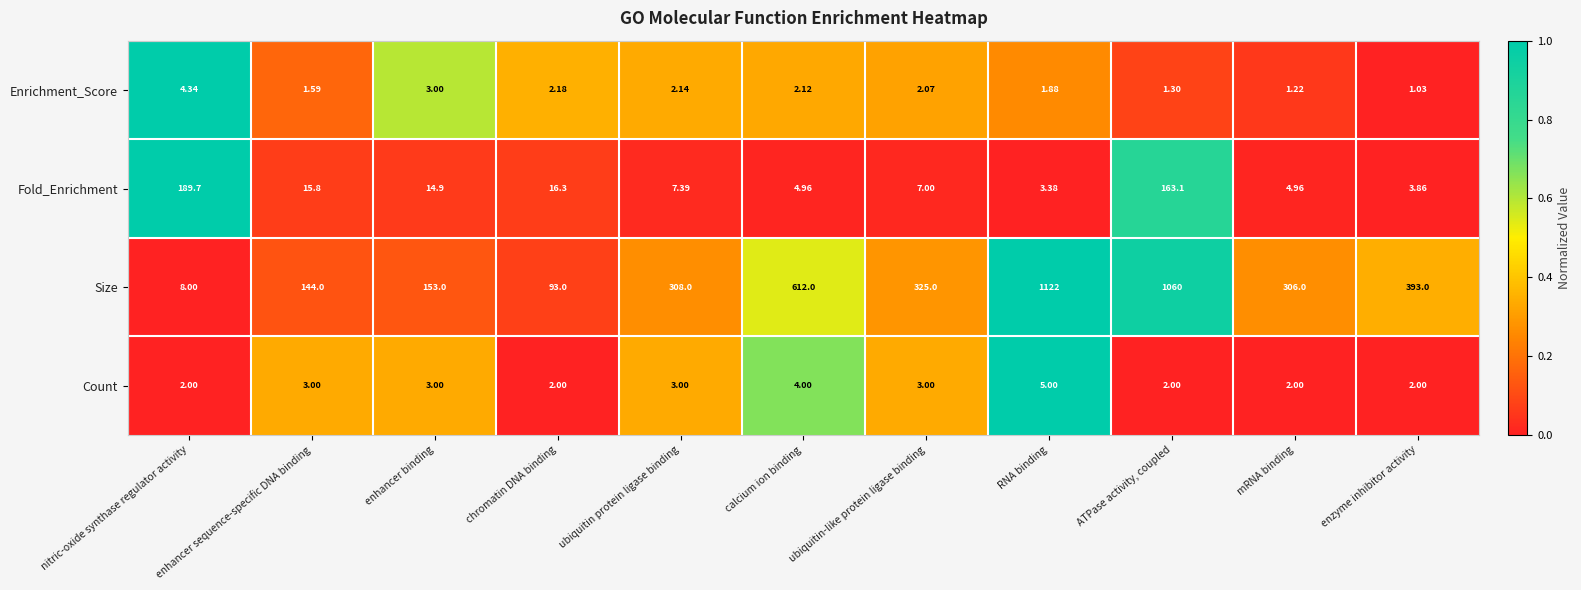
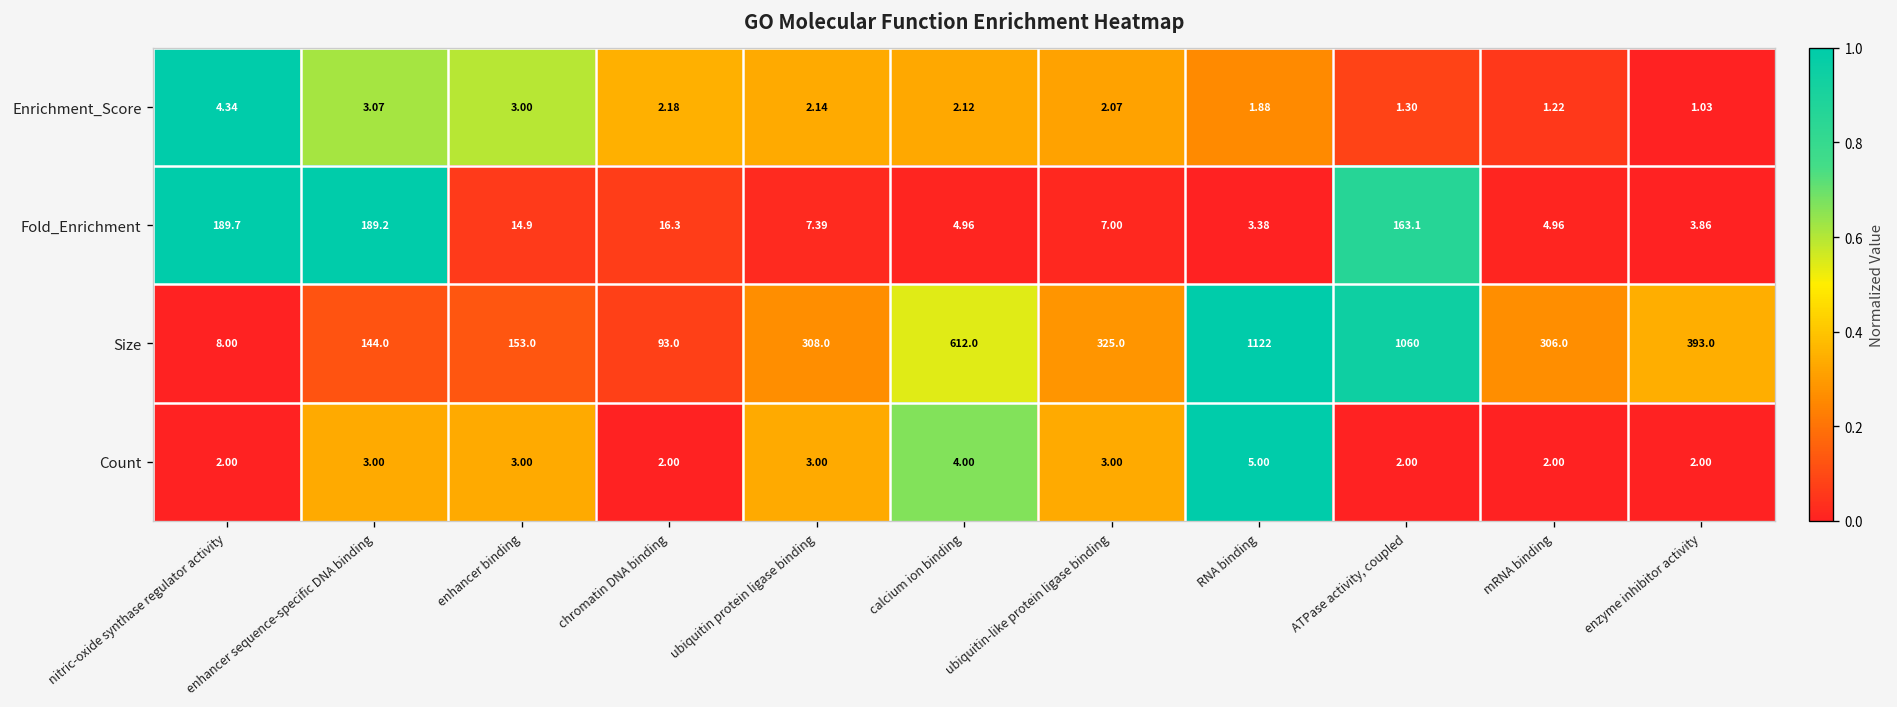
  {
    "Enrichment_Score": {
      "nitric-oxide synthase regulator activity": 4.34,
-     "enhancer sequence-specific DNA binding": 1.59,
+     "enhancer sequence-specific DNA binding": 3.07,
      "enhancer binding": 3.00,
      "chromatin DNA binding": 2.18,
      "ubiquitin protein ligase binding": 2.14,
      "calcium ion binding": 2.12,
      "ubiquitin-like protein ligase binding": 2.07,
      "RNA binding": 1.88,
      "ATPase activity, coupled": 1.30,
      "mRNA binding": 1.22,
      "enzyme inhibitor activity": 1.03
    },
    "Fold_Enrichment": {
      "nitric-oxide synthase regulator activity": 189.7,
-     "enhancer sequence-specific DNA binding": 15.8,
+     "enhancer sequence-specific DNA binding": 189.2,
      "enhancer binding": 14.9,
      "chromatin DNA binding": 16.3,
      "ubiquitin protein ligase binding": 7.39,
      "calcium ion binding": 4.96,
      "ubiquitin-like protein ligase binding": 7.00,
      "RNA binding": 3.38,
      "ATPase activity, coupled": 163.1,
      "mRNA binding": 4.96,
      "enzyme inhibitor activity": 3.86
    },
    "Size": {
      "nitric-oxide synthase regulator activity": 8.00,
      "enhancer sequence-specific DNA binding": 144.0,
      "enhancer binding": 153.0,
      "chromatin DNA binding": 93.0,
      "ubiquitin protein ligase binding": 308.0,
      "calcium ion binding": 612.0,
      "ubiquitin-like protein ligase binding": 325.0,
      "RNA binding": 1122,
      "ATPase activity, coupled": 1060,
      "mRNA binding": 306.0,
      "enzyme inhibitor activity": 393.0
    },
    "Count": {
      "nitric-oxide synthase regulator activity": 2.00,
      "enhancer sequence-specific DNA binding": 3.00,
      "enhancer binding": 3.00,
      "chromatin DNA binding": 2.00,
      "ubiquitin protein ligase binding": 3.00,
      "calcium ion binding": 4.00,
      "ubiquitin-like protein ligase binding": 3.00,
      "RNA binding": 5.00,
      "ATPase activity, coupled": 2.00,
      "mRNA binding": 2.00,
      "enzyme inhibitor activity": 2.00
    }
  }
